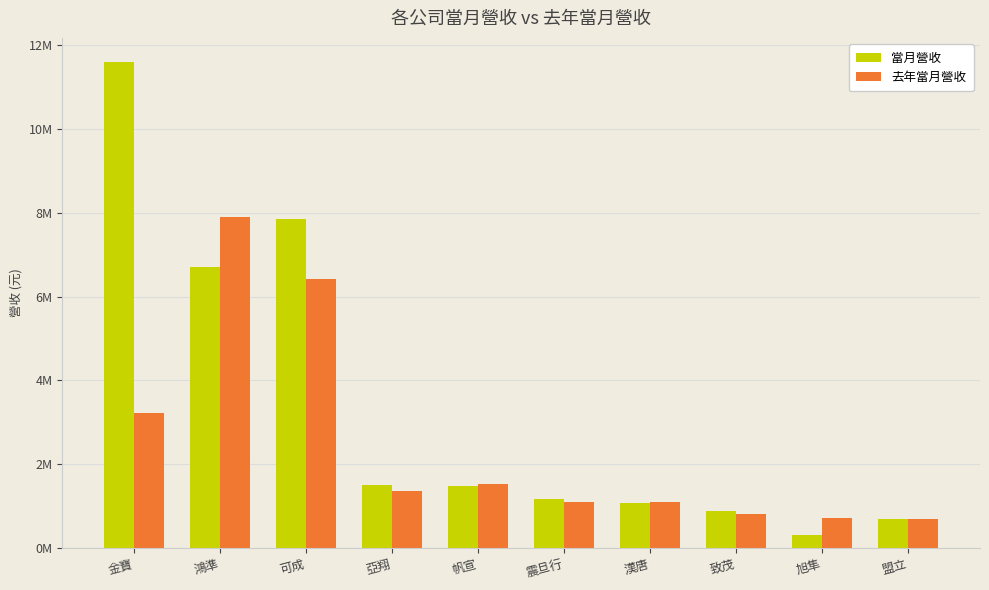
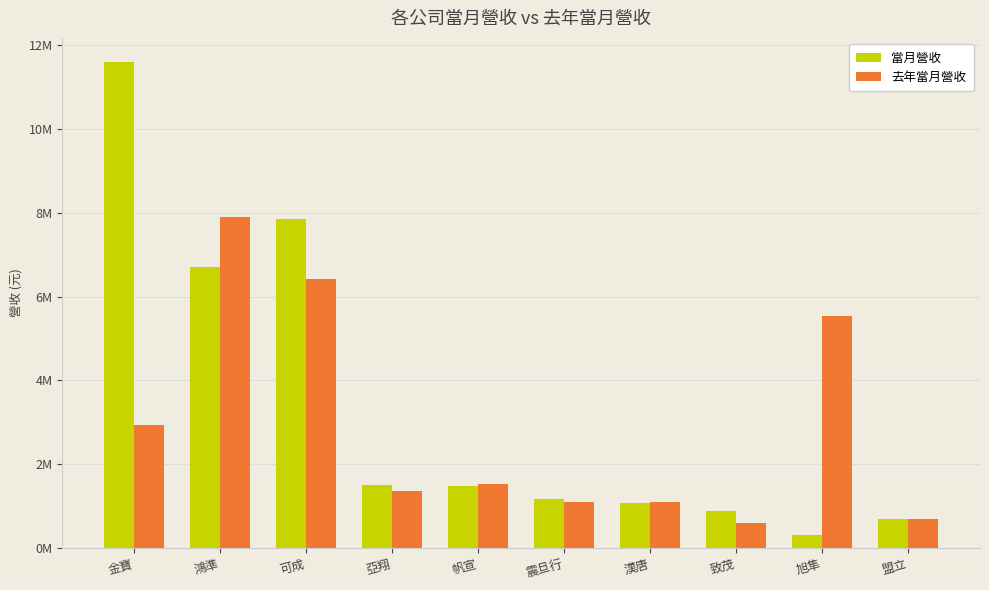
  {
    "當月營收": {
      "金寶": 11600000,
      "鴻準": 6700000,
      "可成": 7900000,
      "亞翔": 1500000,
      "帆宣": 1500000,
      "震旦行": 1200000,
      "漢唐": 1100000,
      "致茂": 900000,
      "旭隼": 300000,
      "盟立": 700000
    },
    "去年當月營收": {
-     "金寶": 3200000,
+     "金寶": 2900000,
      "鴻準": 7900000,
      "可成": 6400000,
      "亞翔": 1400000,
      "帆宣": 1500000,
      "震旦行": 1100000,
      "漢唐": 1100000,
-     "致茂": 800000,
-     "旭隼": 700000,
+     "致茂": 600000,
+     "旭隼": 5500000,
      "盟立": 700000
    }
  }
